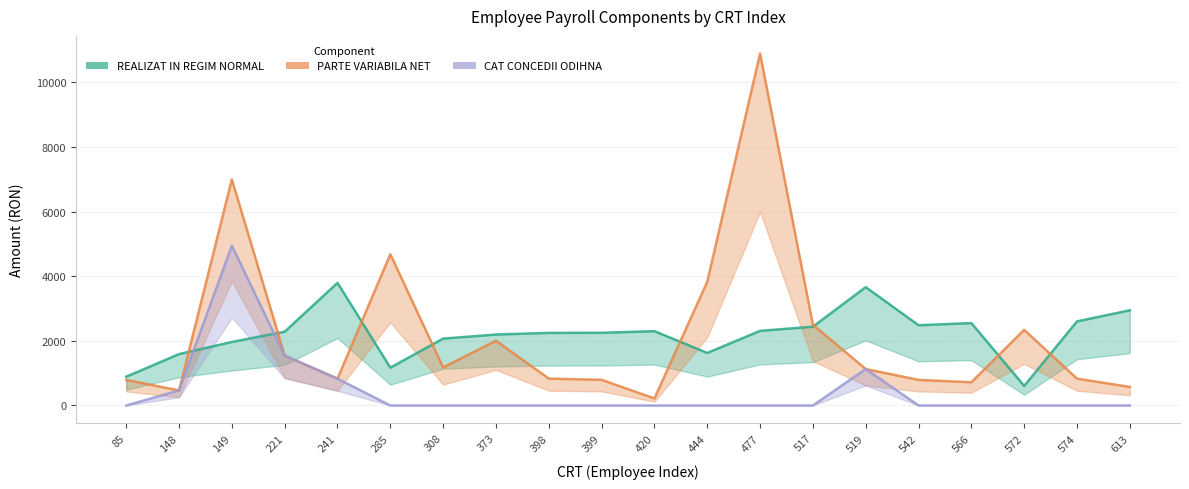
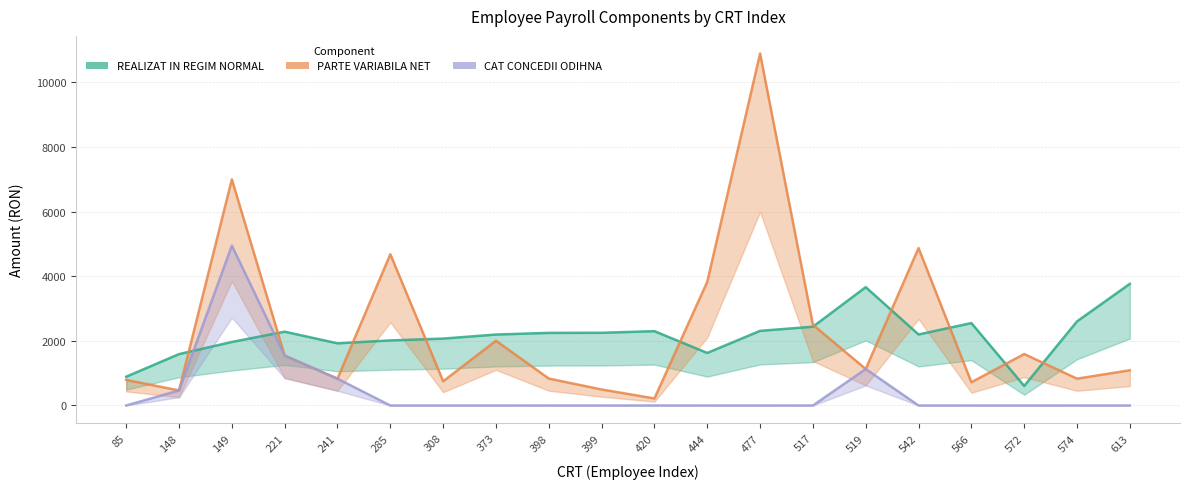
  {
    "REALIZAT IN REGIM NORMAL": {
      "85": 900,
      "148": 1600,
      "149": 2000,
      "221": 2300,
-     "241": 3800,
-     "285": 1200,
+     "241": 1900,
+     "285": 2000,
      "308": 2100,
      "373": 2200,
      "398": 2200,
      "399": 2300,
      "420": 2300,
      "444": 1600,
      "477": 2300,
      "519": 3700,
-     "542": 2500,
+     "542": 2200,
      "566": 2600,
      "572": 600,
      "574": 2600,
-     "613": 2900
+     "613": 3800
    },
    "PARTE VARIABILA NET": {
      "85": 800,
      "149": 7000,
      "285": 4700,
-     "308": 1200,
+     "308": 700,
      "373": 2000,
      "398": 800,
-     "399": 800,
+     "399": 500,
      "420": 200,
      "444": 3800,
      "477": 10900,
-     "542": 800,
+     "542": 4900,
      "566": 700,
-     "572": 2300,
+     "572": 1600,
      "574": 800,
-     "613": 600
+     "613": 1100
    },
    "CAT CONCEDII ODIHNA": {
      "85": 0,
      "149": 4900,
      "285": 0,
      "308": 0,
      "373": 0,
      "398": 0,
      "399": 0,
      "420": 0,
      "444": 0,
      "477": 0,
      "517": 0,
      "542": 0,
      "566": 0,
      "572": 0,
      "574": 0,
      "613": 0
    }
  }
